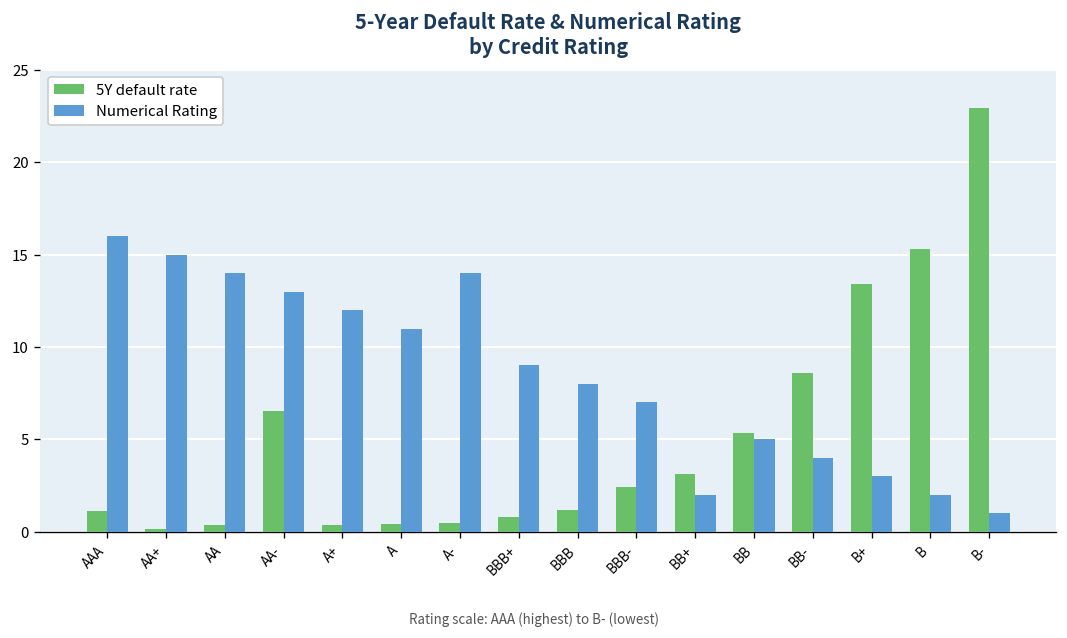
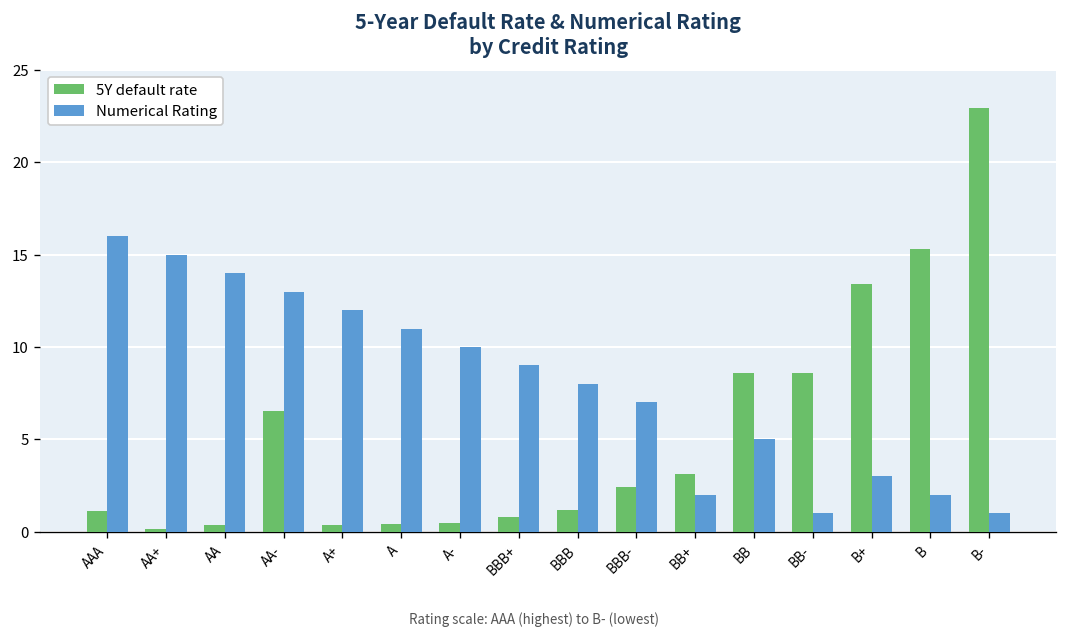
  {
    "5Y default rate": {
      "AAA": 1.2,
      "AA": 0.3,
      "AA-": 6.6,
      "A+": 0.4,
      "A": 0.4,
      "A-": 0.5,
      "BBB+": 0.8,
      "BBB": 1.2,
      "BBB-": 2.4,
      "BB+": 3.1,
-     "BB": 5.3,
+     "BB": 8.6,
      "BB-": 8.6,
      "B+": 13.4,
      "B": 15.3,
      "B-": 22.9
    },
    "Numerical Rating": {
      "AAA": 16,
      "AA+": 15,
      "AA": 14,
      "AA-": 13,
      "A+": 12,
      "A": 11,
-     "A-": 14,
+     "A-": 10,
      "BBB+": 9,
      "BBB": 8,
      "BBB-": 7,
      "BB+": 2,
      "BB": 5,
-     "BB-": 4,
+     "BB-": 1,
      "B+": 3,
      "B": 2,
      "B-": 1
    }
  }
